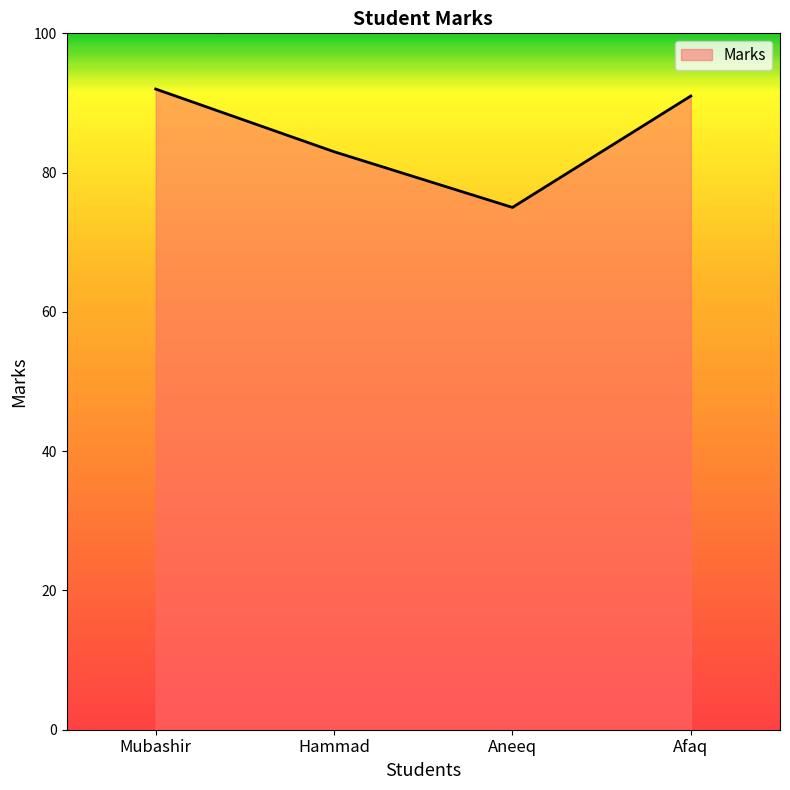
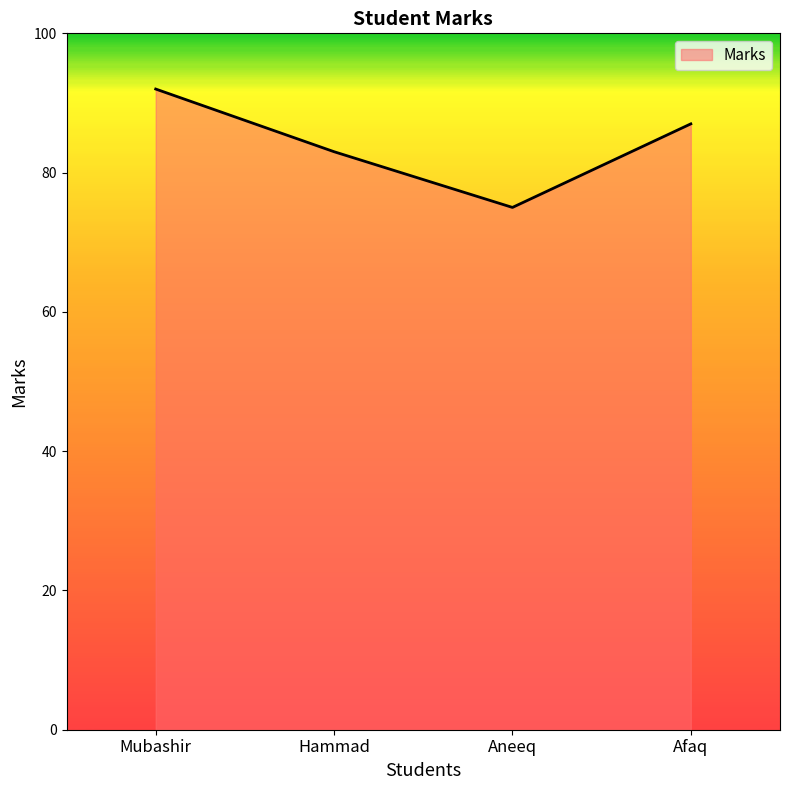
  {
    "Mubashir": 92,
    "Hammad": 83,
    "Aneeq": 75,
-   "Afaq": 91
+   "Afaq": 87
  }
